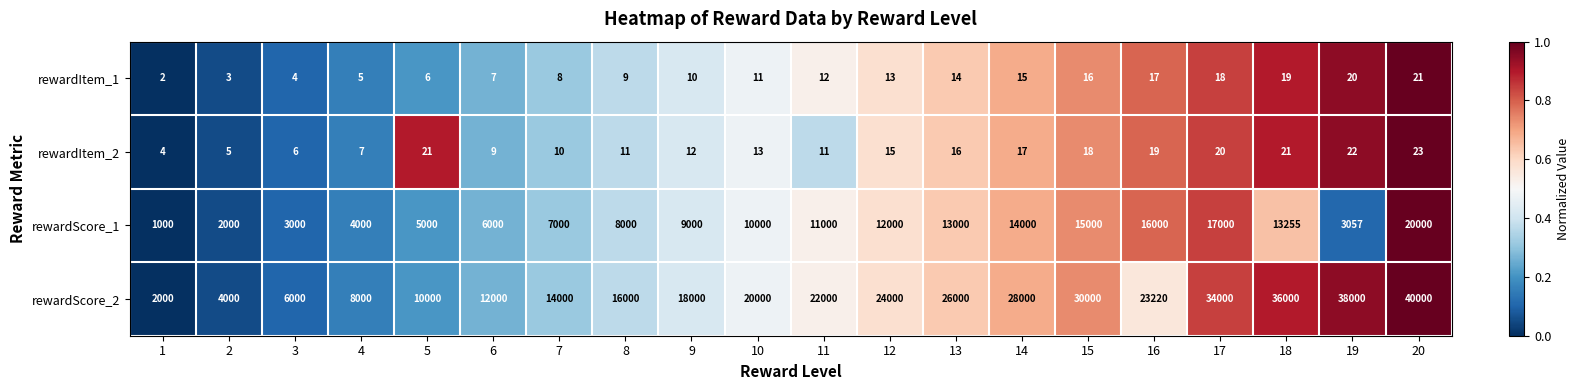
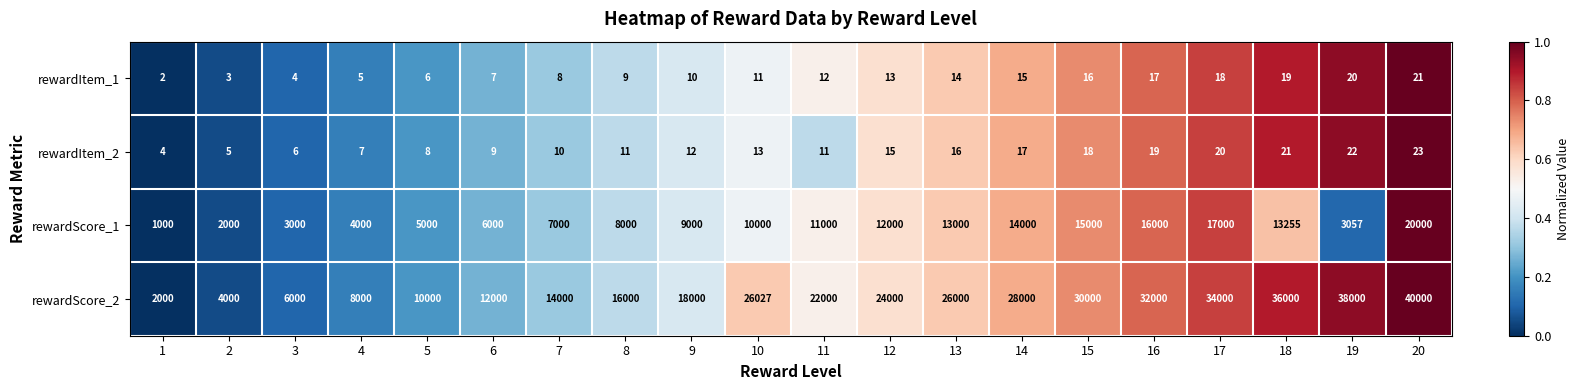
  {
    "rewardItem_1": {
      "1": 2,
      "2": 3,
      "3": 4,
      "4": 5,
      "5": 6,
      "6": 7,
      "7": 8,
      "8": 9,
      "9": 10,
      "10": 11,
      "11": 12,
      "12": 13,
      "13": 14,
      "14": 15,
      "15": 16,
      "16": 17,
      "17": 18,
      "18": 19,
      "19": 20,
      "20": 21
    },
    "rewardItem_2": {
      "1": 4,
      "2": 5,
      "3": 6,
      "4": 7,
-     "5": 21,
+     "5": 8,
      "6": 9,
      "7": 10,
      "8": 11,
      "9": 12,
      "10": 13,
      "11": 11,
      "12": 15,
      "13": 16,
      "14": 17,
      "15": 18,
      "16": 19,
      "17": 20,
      "18": 21,
      "19": 22,
      "20": 23
    },
    "rewardScore_1": {
      "1": 1000,
      "2": 2000,
      "3": 3000,
      "4": 4000,
      "5": 5000,
      "6": 6000,
      "7": 7000,
      "8": 8000,
      "9": 9000,
      "10": 10000,
      "11": 11000,
      "12": 12000,
      "13": 13000,
      "14": 14000,
      "15": 15000,
      "16": 16000,
      "17": 17000,
      "18": 13255,
      "19": 3057,
      "20": 20000
    },
    "rewardScore_2": {
      "1": 2000,
      "2": 4000,
      "3": 6000,
      "4": 8000,
      "5": 10000,
      "6": 12000,
      "7": 14000,
      "8": 16000,
      "9": 18000,
-     "10": 20000,
+     "10": 26027,
      "11": 22000,
      "12": 24000,
      "13": 26000,
      "14": 28000,
      "15": 30000,
-     "16": 23220,
+     "16": 32000,
      "17": 34000,
      "18": 36000,
      "19": 38000,
      "20": 40000
    }
  }
